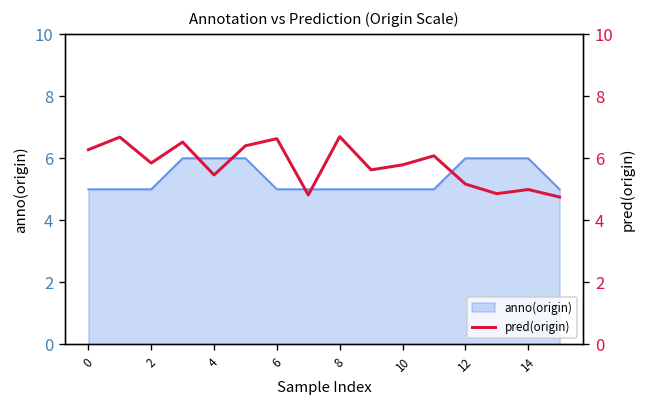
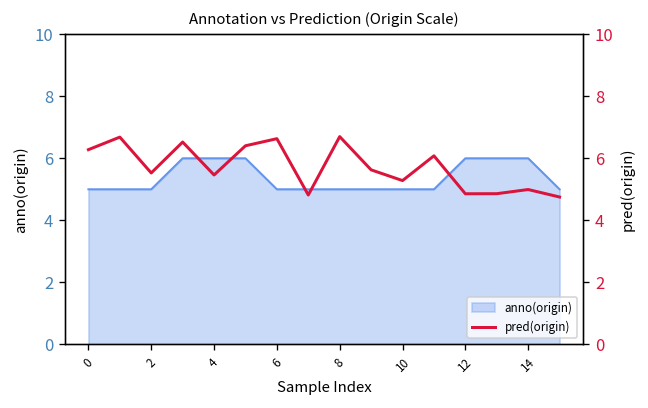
  {
    "anno(origin)": {
      "0": 5.0,
      "2": 5.0,
      "4": 6.0,
      "6": 5.0,
      "8": 5.0,
      "10": 5.0,
      "12": 6.0,
      "14": 6.0
    },
    "pred(origin)": {
      "0": 6.3,
-     "2": 5.8,
+     "2": 5.5,
      "4": 5.5,
      "6": 6.6,
      "8": 6.7,
-     "10": 5.8,
-     "12": 5.2,
+     "10": 5.3,
+     "12": 4.9,
      "14": 5.0
    }
  }
